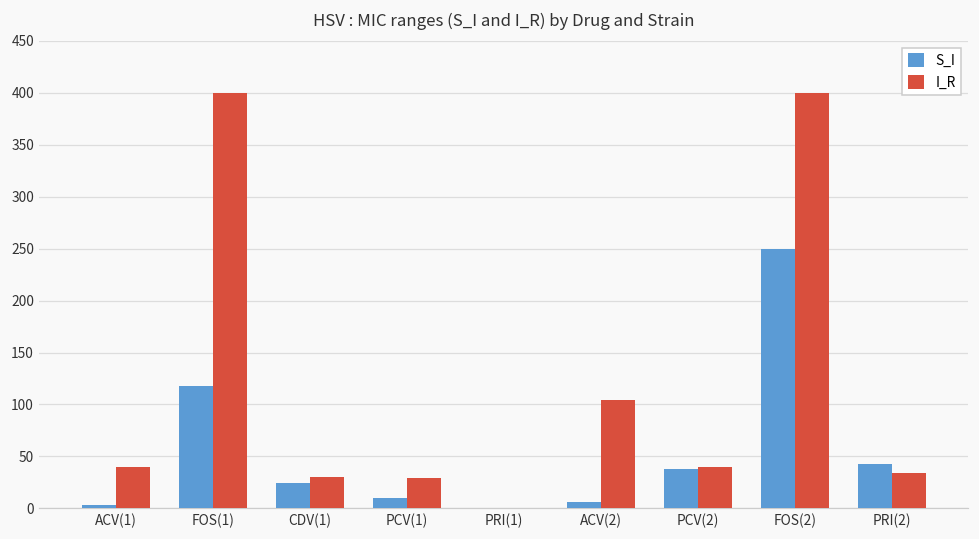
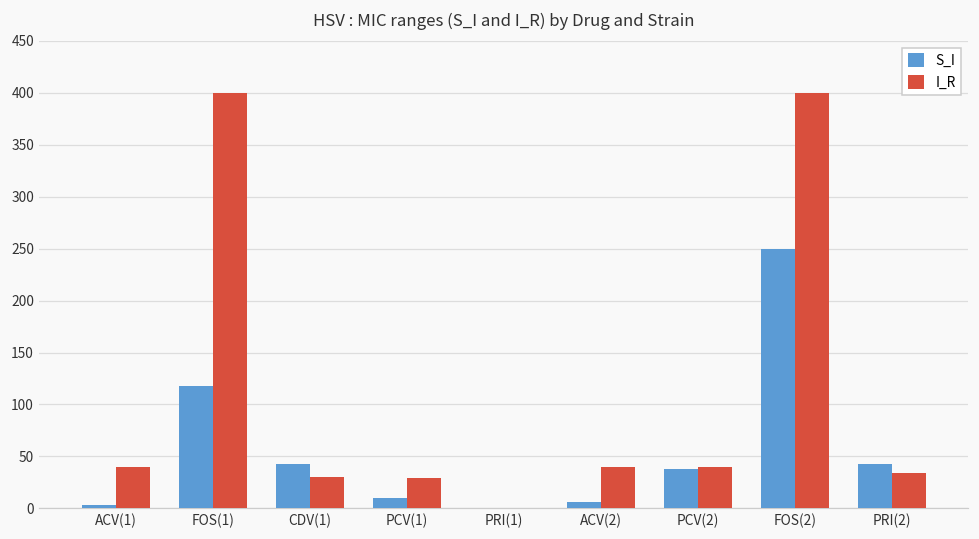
  {
    "S_I": {
      "ACV(1)": 0,
      "FOS(1)": 120,
-     "CDV(1)": 20,
+     "CDV(1)": 40,
      "PCV(1)": 10,
      "ACV(2)": 10,
      "PCV(2)": 40,
      "FOS(2)": 250,
      "PRI(2)": 40
    },
    "I_R": {
      "ACV(1)": 40,
      "FOS(1)": 400,
      "CDV(1)": 30,
      "PCV(1)": 30,
-     "ACV(2)": 100,
+     "ACV(2)": 40,
      "PCV(2)": 40,
      "FOS(2)": 400,
      "PRI(2)": 30
    }
  }
